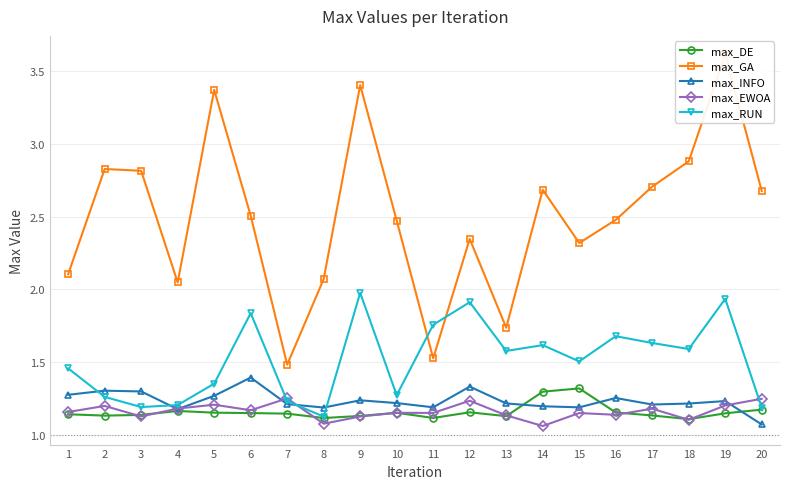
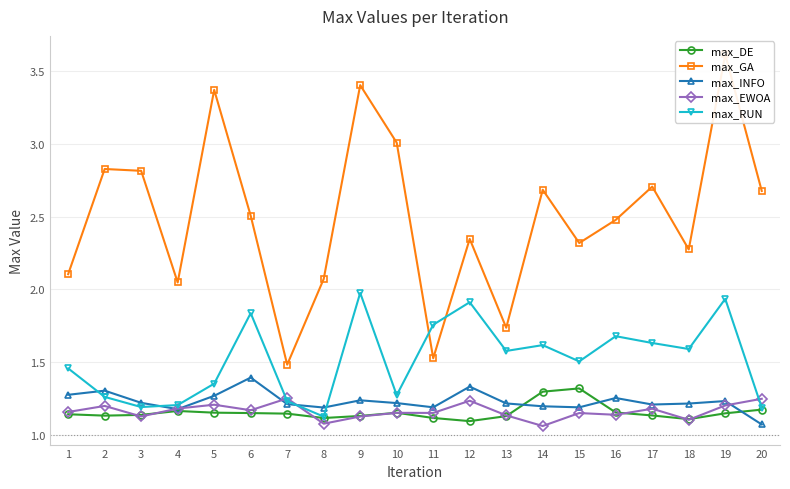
  {
    "max_DE": {
      "2": 1.13,
      "5": 1.15,
      "6": 1.15,
      "7": 1.15,
      "11": 1.12,
-     "12": 1.15,
+     "12": 1.09,
      "14": 1.30,
      "15": 1.32,
      "17": 1.13,
      "19": 1.15
    },
    "max_GA": {
      "1": 2.10,
      "2": 2.83,
      "3": 2.82,
      "4": 2.05,
      "5": 3.37,
      "6": 2.51,
      "7": 1.48,
      "8": 2.07,
      "9": 3.40,
-     "10": 2.47,
+     "10": 3.01,
      "11": 1.53,
      "12": 2.35,
      "13": 1.74,
      "14": 2.68,
      "15": 2.32,
      "16": 2.48,
      "17": 2.71,
-     "18": 2.88,
+     "18": 2.27,
      "20": 2.68
    },
    "max_INFO": {
      "1": 1.27,
      "2": 1.30,
-     "3": 1.30,
+     "3": 1.22,
      "5": 1.27,
      "6": 1.39,
      "7": 1.21,
      "8": 1.19,
      "9": 1.24,
      "10": 1.22,
      "11": 1.19,
      "12": 1.33,
      "13": 1.22,
      "14": 1.20,
      "15": 1.19,
      "16": 1.25,
      "17": 1.21,
      "18": 1.21,
      "19": 1.23,
      "20": 1.07
    },
    "max_EWOA": {
      "2": 1.20,
      "5": 1.21,
      "6": 1.17,
      "7": 1.25,
      "8": 1.08,
      "11": 1.15,
      "12": 1.23,
      "14": 1.06,
      "15": 1.15,
      "17": 1.18,
      "19": 1.20,
      "20": 1.25
    },
    "max_RUN": {
      "1": 1.46,
      "2": 1.26,
      "3": 1.19,
      "4": 1.20,
      "5": 1.35,
      "6": 1.84,
      "7": 1.23,
      "9": 1.98,
      "10": 1.27,
      "11": 1.76,
      "12": 1.91,
      "13": 1.58,
      "14": 1.62,
      "15": 1.50,
      "16": 1.68,
      "17": 1.63,
      "18": 1.59,
      "19": 1.93
    }
  }
